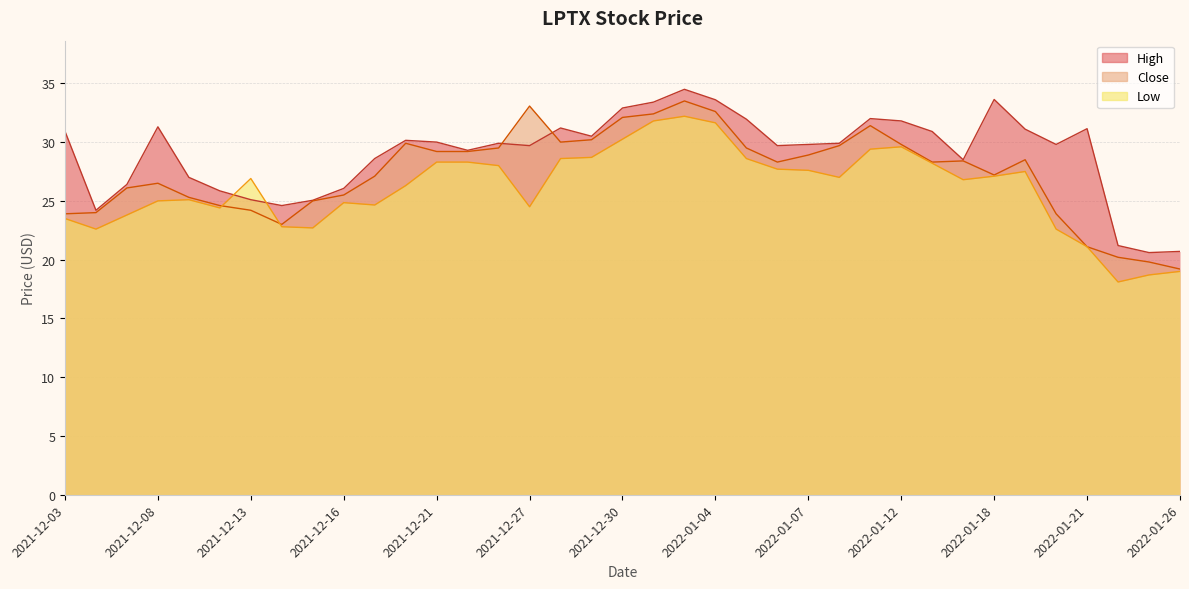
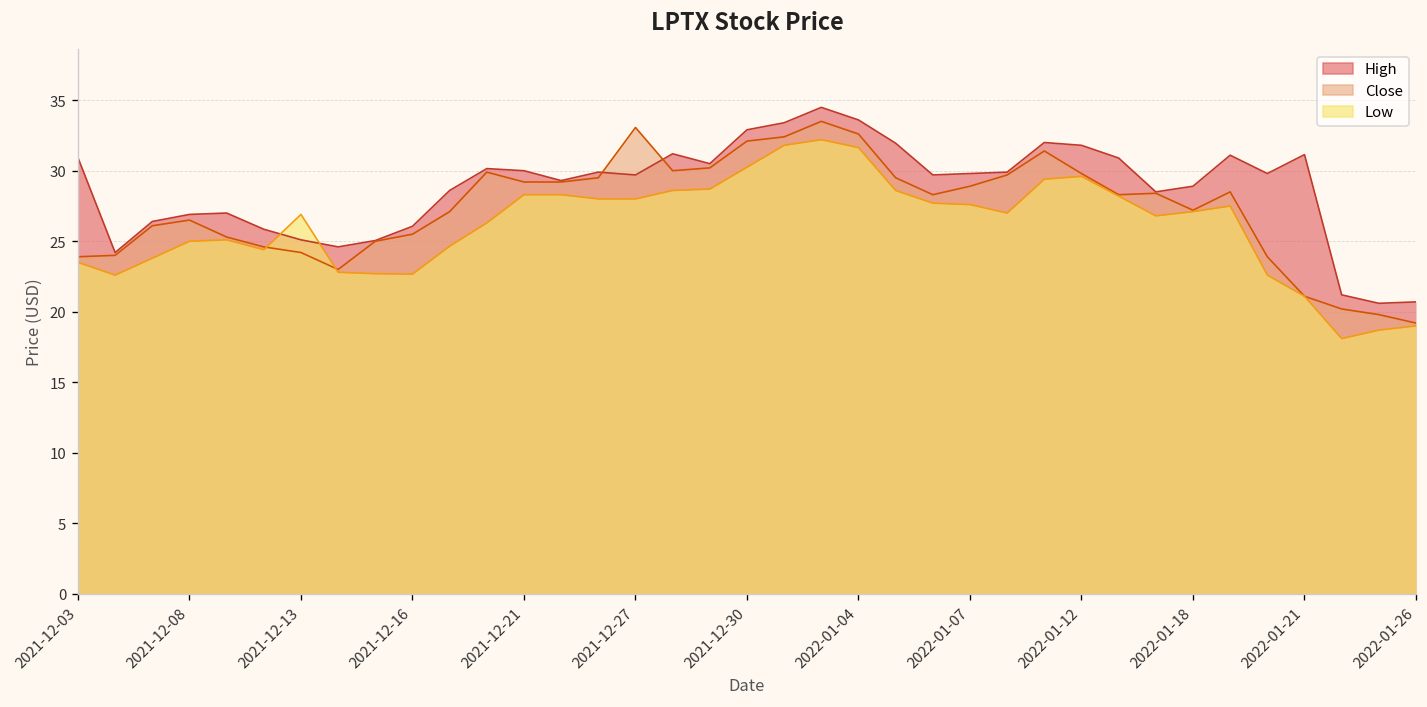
  {
    "High": {
      "2021-12-03": 30.9,
-     "2021-12-08": 31.3,
+     "2021-12-08": 26.9,
      "2021-12-13": 25.1,
      "2021-12-16": 26.1,
      "2021-12-21": 30.0,
      "2021-12-27": 29.7,
      "2021-12-30": 32.9,
      "2022-01-04": 33.6,
      "2022-01-07": 29.8,
      "2022-01-12": 31.8,
-     "2022-01-18": 33.6,
+     "2022-01-18": 28.9,
      "2022-01-21": 31.1,
      "2022-01-26": 20.7
    },
    "Close": {
      "2021-12-03": 23.9,
      "2021-12-08": 26.5,
      "2021-12-13": 24.2,
      "2021-12-16": 25.5,
      "2021-12-21": 29.2,
      "2021-12-27": 33.1,
      "2021-12-30": 32.1,
      "2022-01-04": 32.6,
      "2022-01-07": 28.9
    },
    "Low": {
      "2021-12-03": 23.5,
      "2021-12-08": 25.0,
      "2021-12-13": 26.9,
-     "2021-12-16": 24.9,
+     "2021-12-16": 22.7,
      "2021-12-21": 28.3,
-     "2021-12-27": 24.5,
+     "2021-12-27": 28.0,
      "2021-12-30": 30.3,
      "2022-01-04": 31.6,
      "2022-01-07": 27.6
    }
  }
